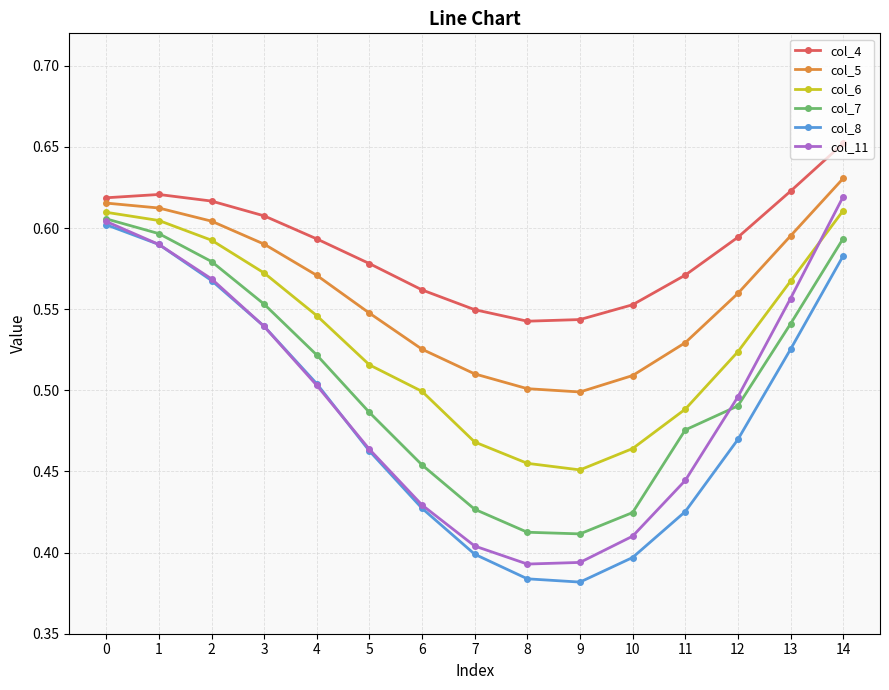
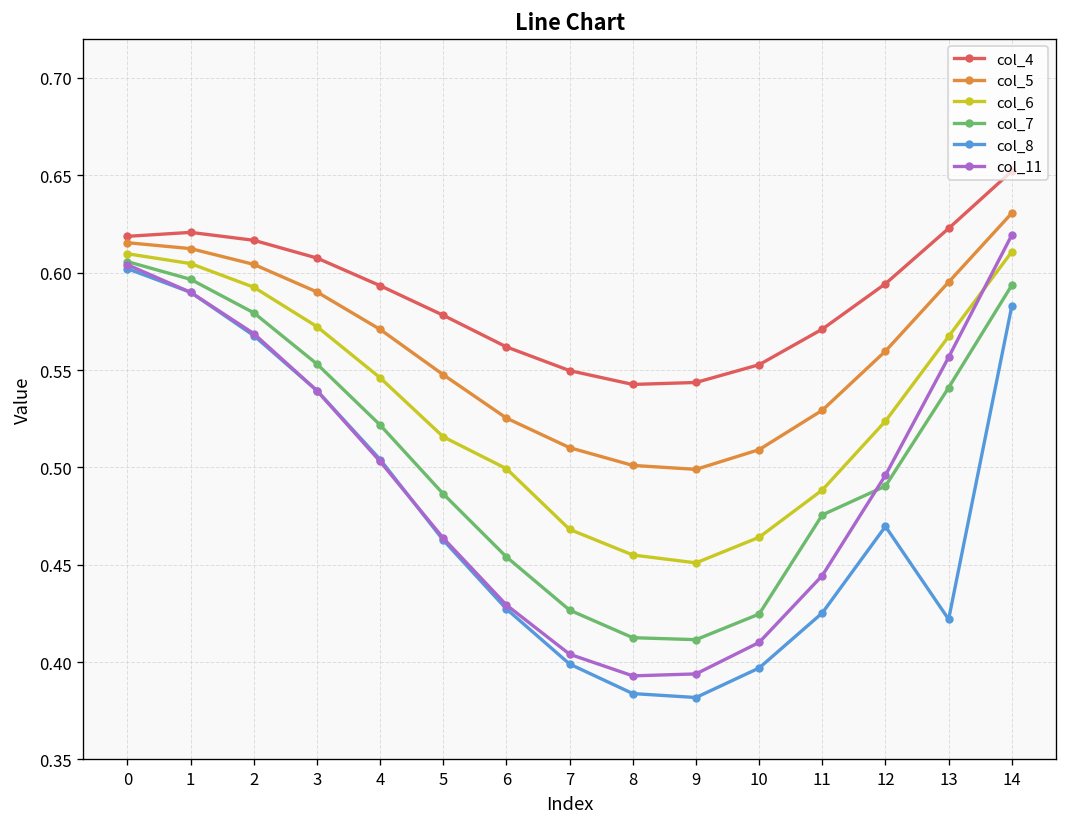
  {
    "col_6": {
      "0": 0.610,
      "1": 0.605,
      "2": 0.593,
      "3": 0.572,
      "4": 0.546,
      "5": 0.516,
      "6": 0.499,
      "7": 0.468,
      "8": 0.455,
      "9": 0.451,
      "10": 0.464,
      "11": 0.488,
      "12": 0.524,
      "13": 0.567,
      "14": 0.611
    },
    "col_7": {
      "0": 0.606,
      "1": 0.597,
      "2": 0.579,
      "3": 0.553,
      "4": 0.522,
      "5": 0.486,
      "6": 0.454,
      "7": 0.427,
      "8": 0.413,
      "9": 0.412,
      "10": 0.425,
      "11": 0.476,
      "12": 0.490,
      "13": 0.541,
      "14": 0.594
    },
    "col_8": {
      "0": 0.602,
      "6": 0.427,
      "7": 0.399,
      "8": 0.384,
      "9": 0.382,
      "10": 0.397,
      "11": 0.425,
      "12": 0.470,
-     "13": 0.525,
+     "13": 0.422,
      "14": 0.583
    },
    "col_11": {
      "0": 0.604,
      "6": 0.429,
      "7": 0.404,
      "8": 0.393,
      "9": 0.394,
      "10": 0.410,
      "11": 0.444,
      "12": 0.496,
      "13": 0.557,
      "14": 0.619
    }
  }
